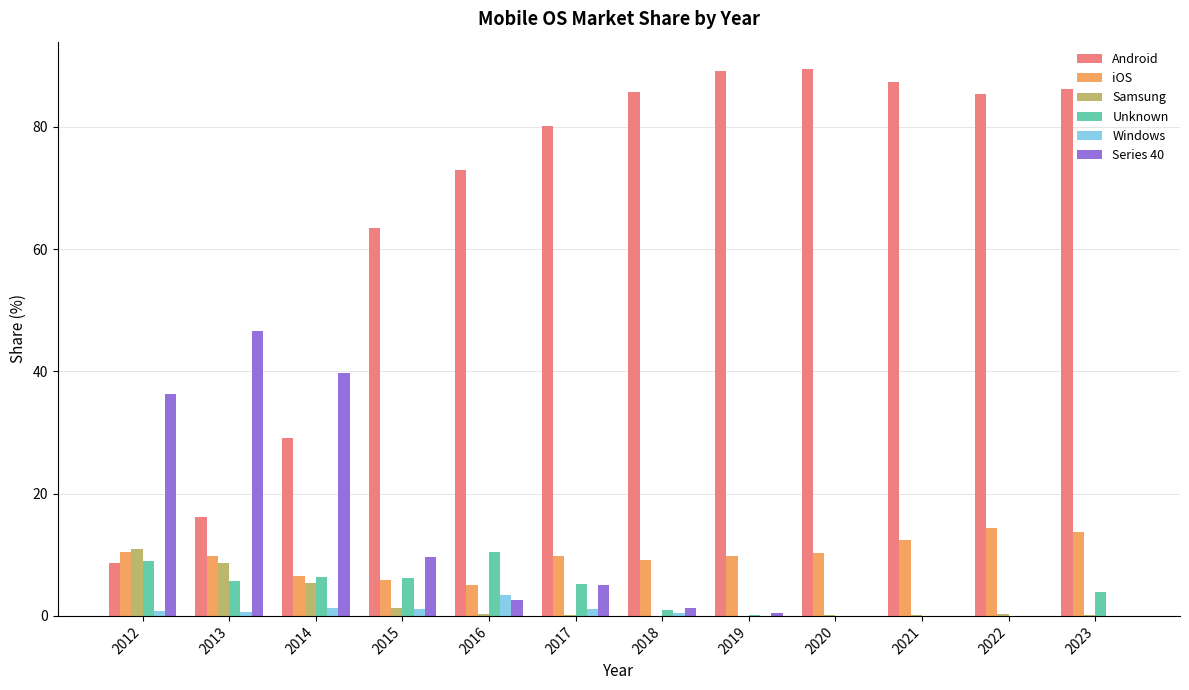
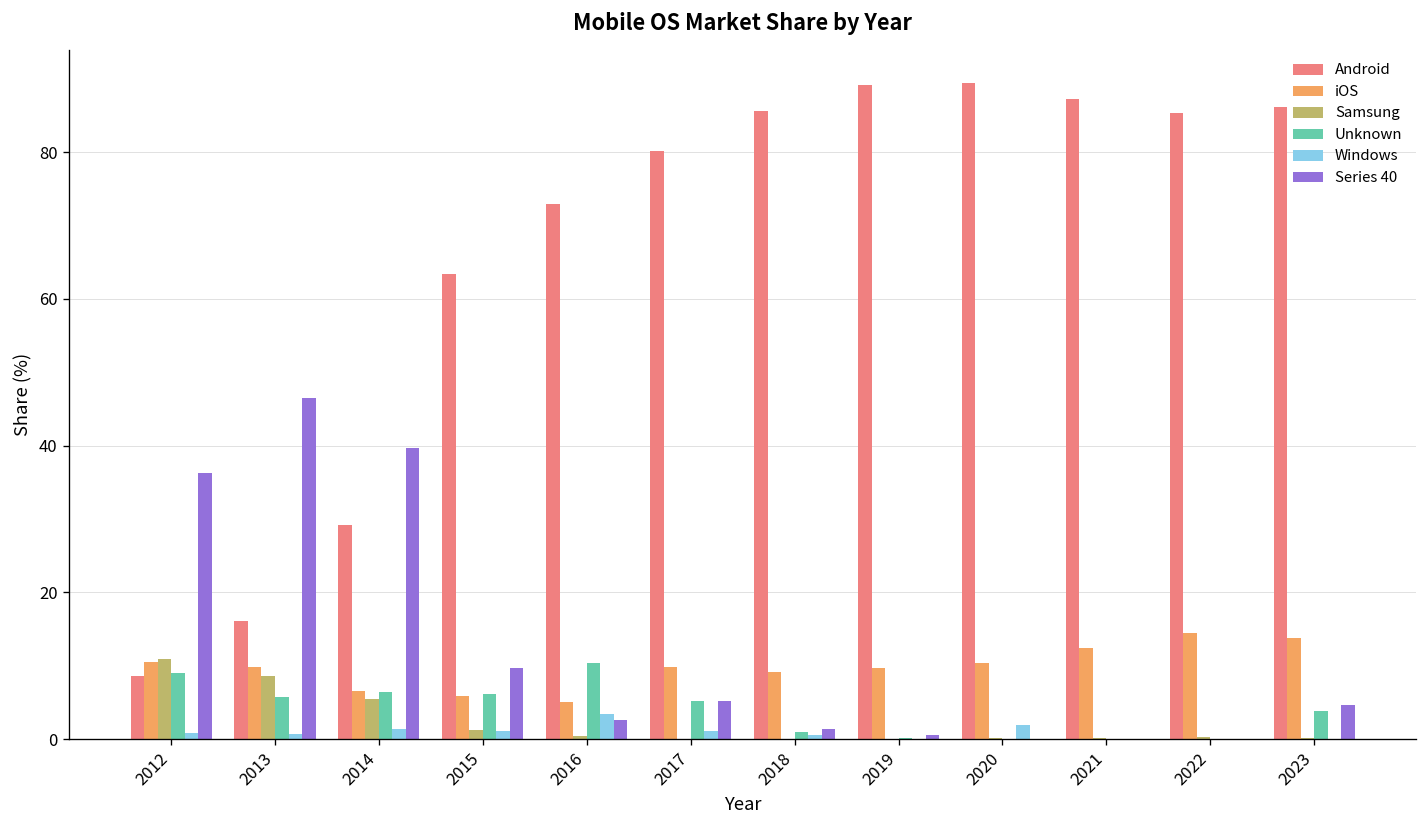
  {
    "Unknown": {
      "2012": 9,
      "2013": 6,
      "2014": 6,
      "2015": 6,
      "2016": 10,
      "2017": 5,
      "2018": 1,
      "2023": 4
    },
    "Windows": {
      "2012": 1,
      "2013": 1,
      "2014": 1,
      "2015": 1,
      "2016": 3,
      "2017": 1,
      "2018": 1,
-     "2020": 0,
+     "2020": 2,
      "2022": 0,
      "2023": 0
    },
    "Series 40": {
      "2012": 36,
      "2013": 47,
      "2014": 40,
      "2015": 10,
      "2016": 3,
      "2017": 5,
      "2018": 1,
      "2019": 1,
      "2021": 0,
      "2022": 0,
-     "2023": 0
+     "2023": 5
    }
  }
